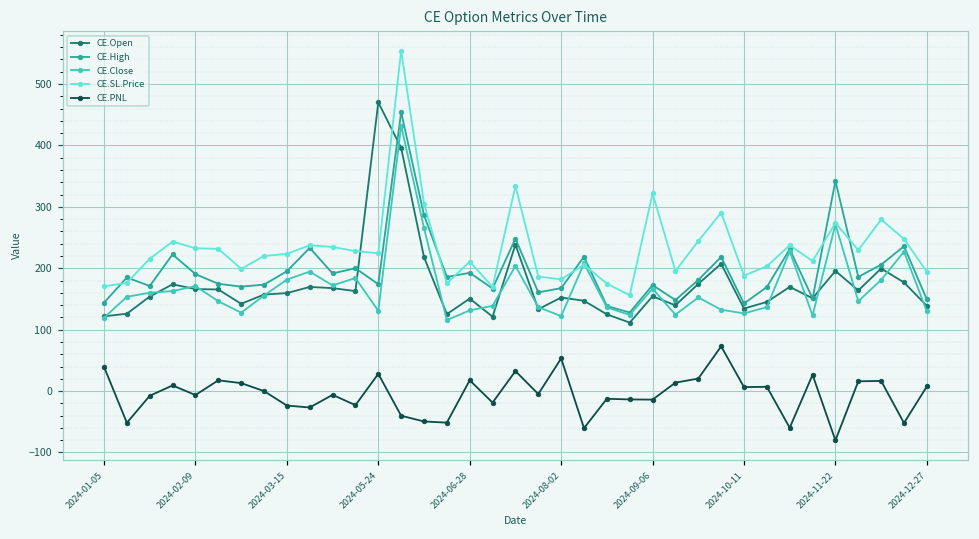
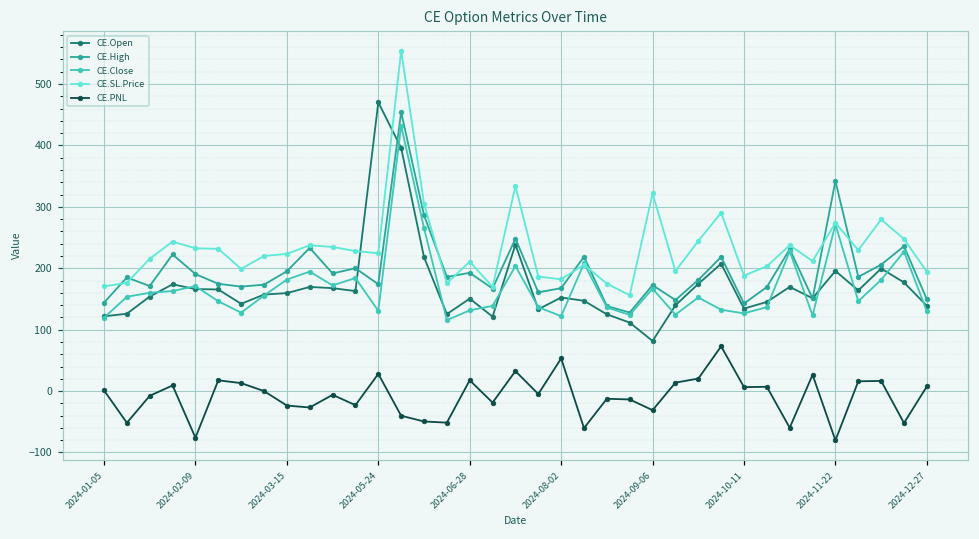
  {
    "CE.Open": {
      "2024-02-09": 170,
      "2024-03-15": 160,
      "2024-05-24": 470,
      "2024-06-28": 150,
      "2024-08-02": 150,
-     "2024-09-06": 150,
+     "2024-09-06": 80,
      "2024-10-11": 130,
      "2024-11-22": 200,
      "2024-12-27": 140
    },
    "CE.PNL": {
-     "2024-01-05": 40,
-     "2024-02-09": -10,
+     "2024-01-05": 0,
+     "2024-02-09": -80,
      "2024-03-15": -20,
      "2024-05-24": 30,
      "2024-06-28": 20,
      "2024-08-02": 50,
-     "2024-09-06": -10,
+     "2024-09-06": -30,
      "2024-10-11": 10,
      "2024-11-22": -80,
      "2024-12-27": 10
    }
  }
